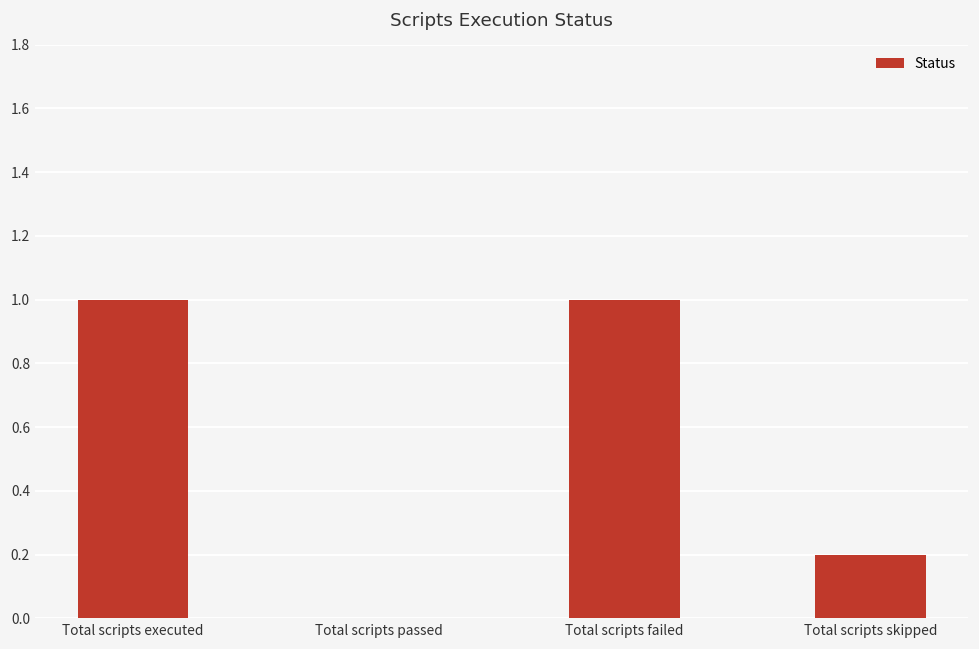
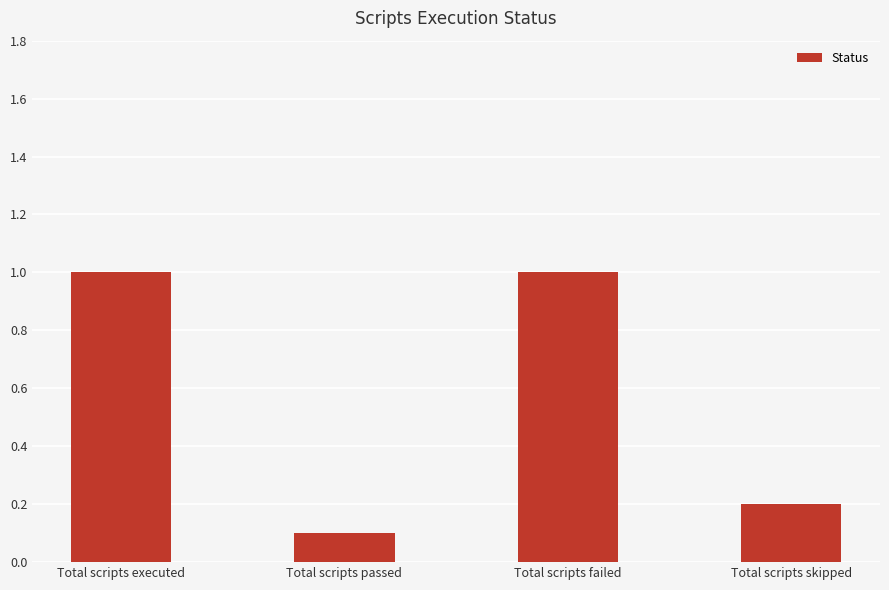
  {
    "Total scripts executed": 1.0,
-   "Total scripts passed": 0.0,
+   "Total scripts passed": 0.1,
    "Total scripts failed": 1.0,
    "Total scripts skipped": 0.2
  }
